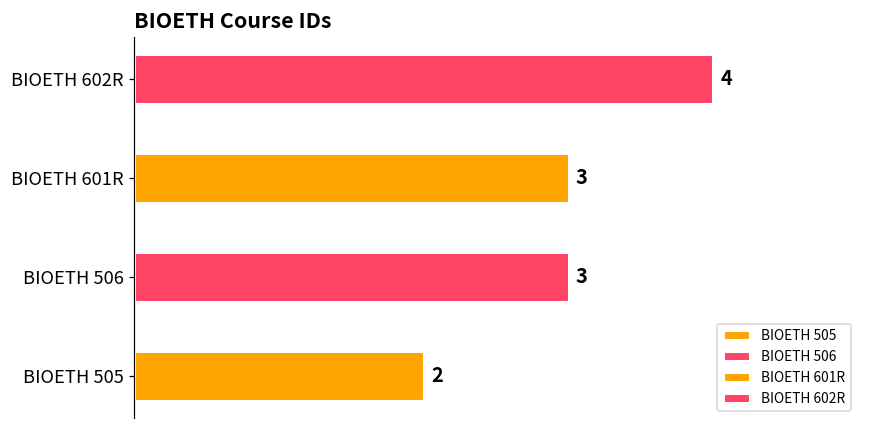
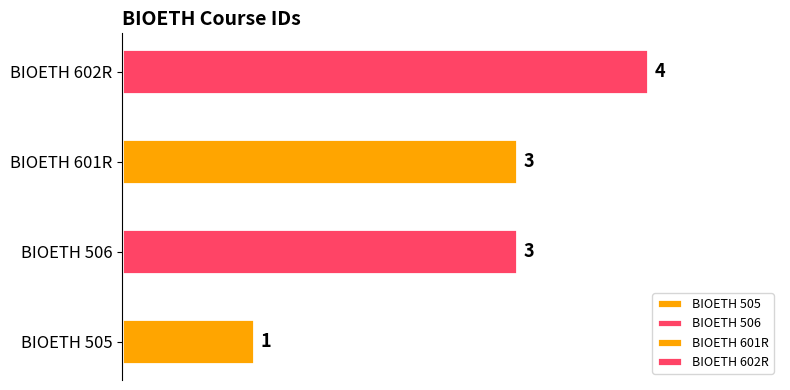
  {
    "BIOETH 602R": 4,
    "BIOETH 601R": 3,
    "BIOETH 506": 3,
-   "BIOETH 505": 2
+   "BIOETH 505": 1
  }
